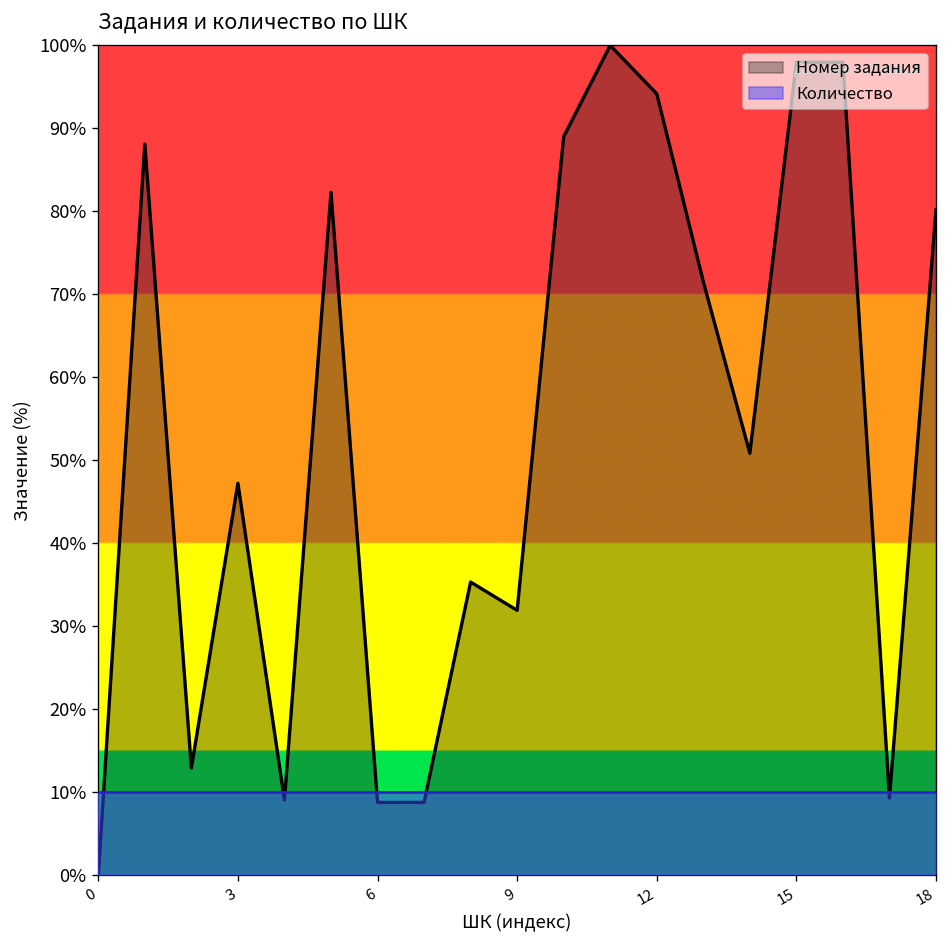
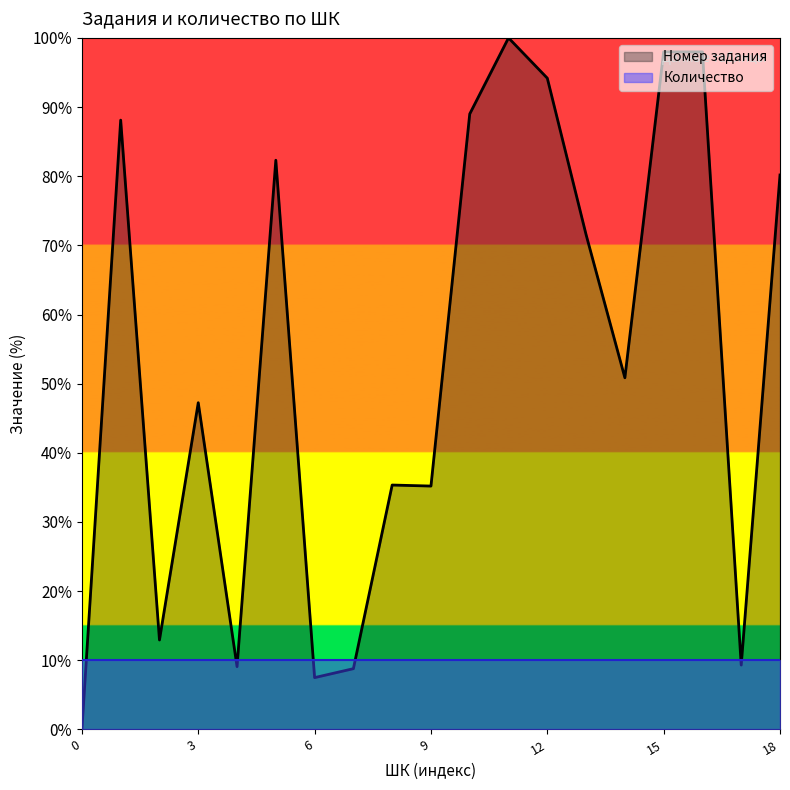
  {
    "Номер задания": {
      "0": "0%",
      "3": "47%",
-     "6": "9%",
-     "9": "32%",
+     "6": "7%",
+     "9": "35%",
      "12": "94%",
      "18": "80%"
    },
    "Количество": {
      "0": "10%",
      "3": "10%",
      "6": "10%",
      "9": "10%",
      "12": "10%",
      "15": "10%",
      "18": "10%"
    }
  }
